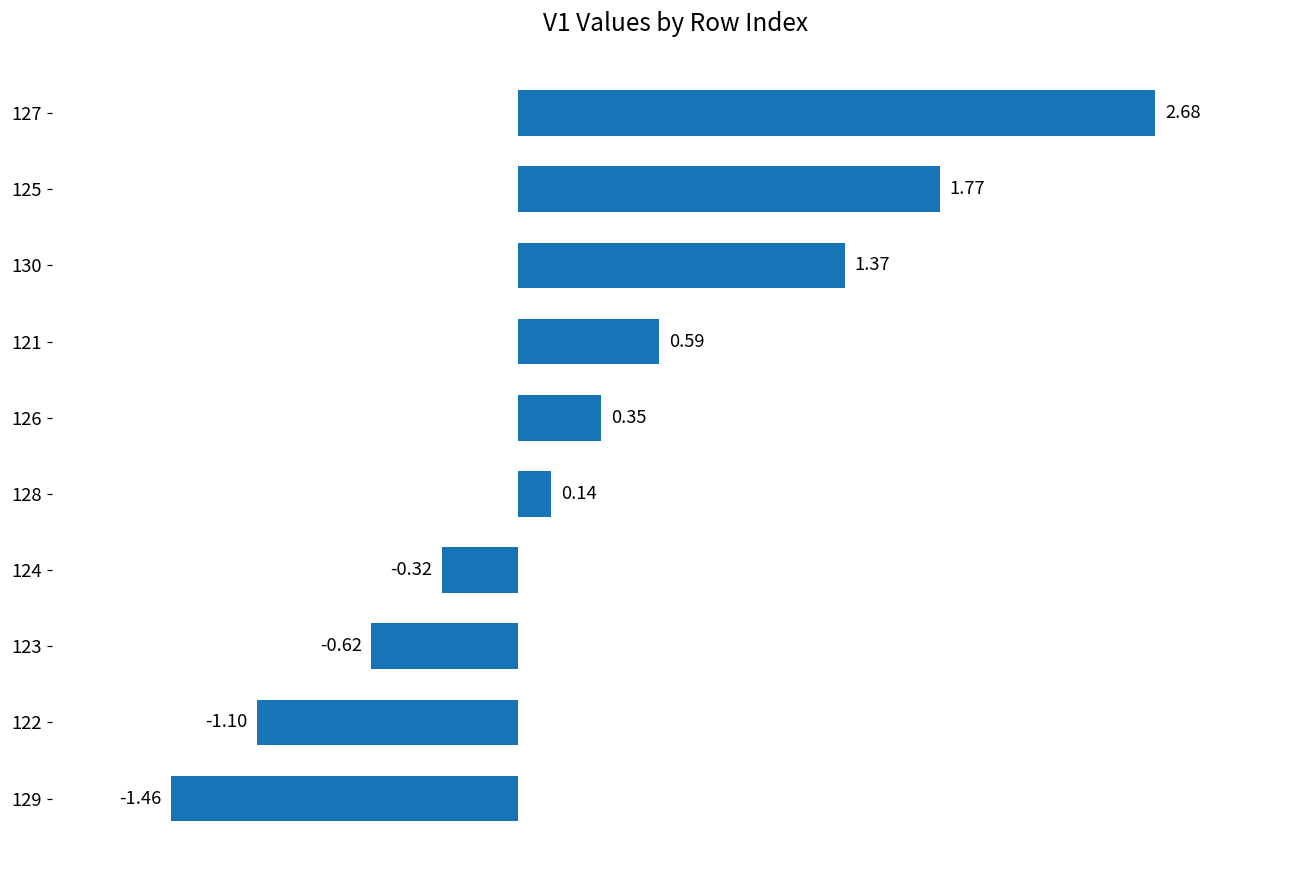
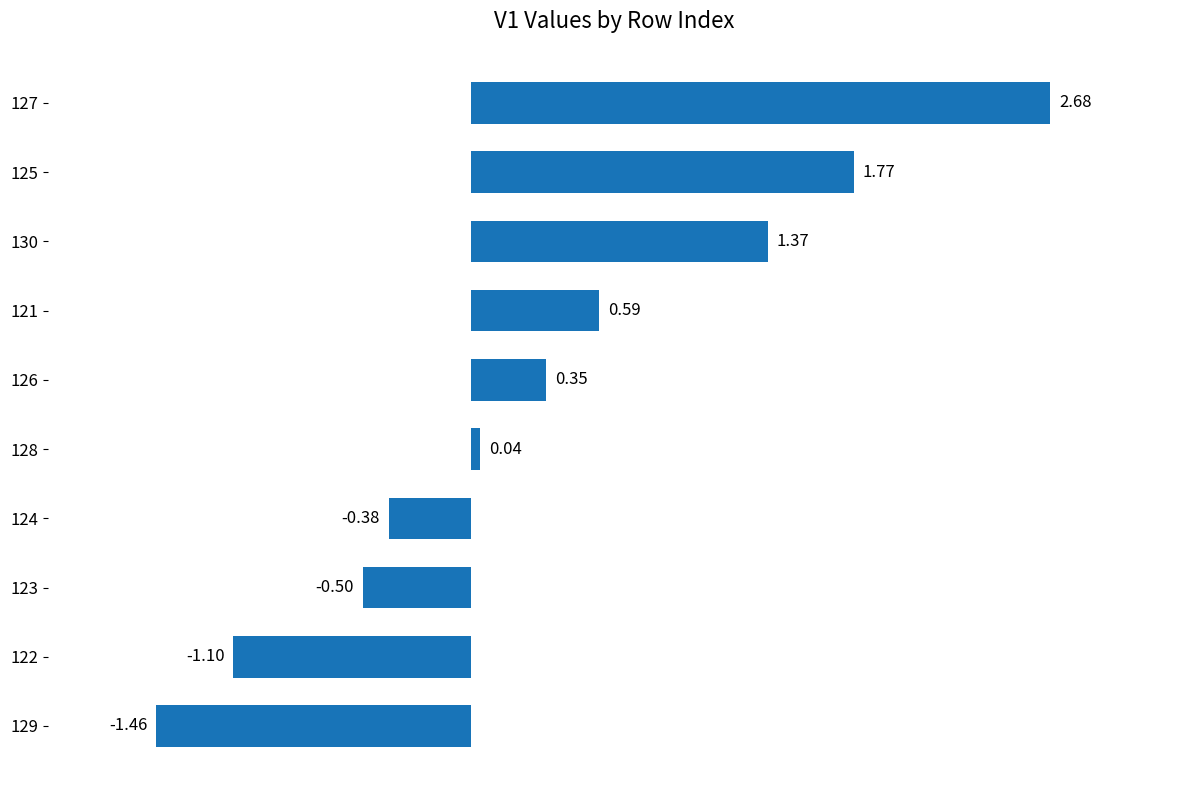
  {
    "127": 2.68,
    "125": 1.77,
    "130": 1.37,
    "121": 0.59,
    "126": 0.35,
-   "128": 0.14,
-   "124": -0.32,
-   "123": -0.62,
+   "128": 0.04,
+   "124": -0.38,
+   "123": -0.50,
    "122": -1.10,
    "129": -1.46
  }
